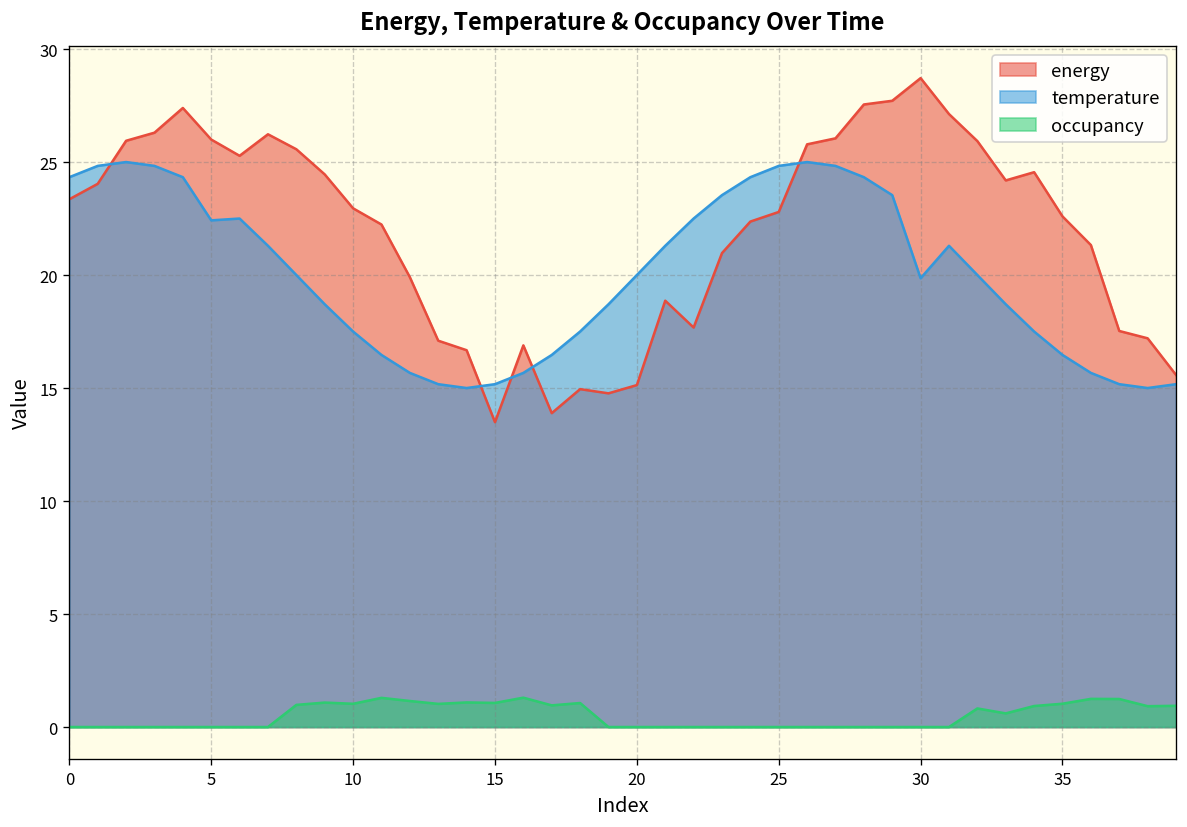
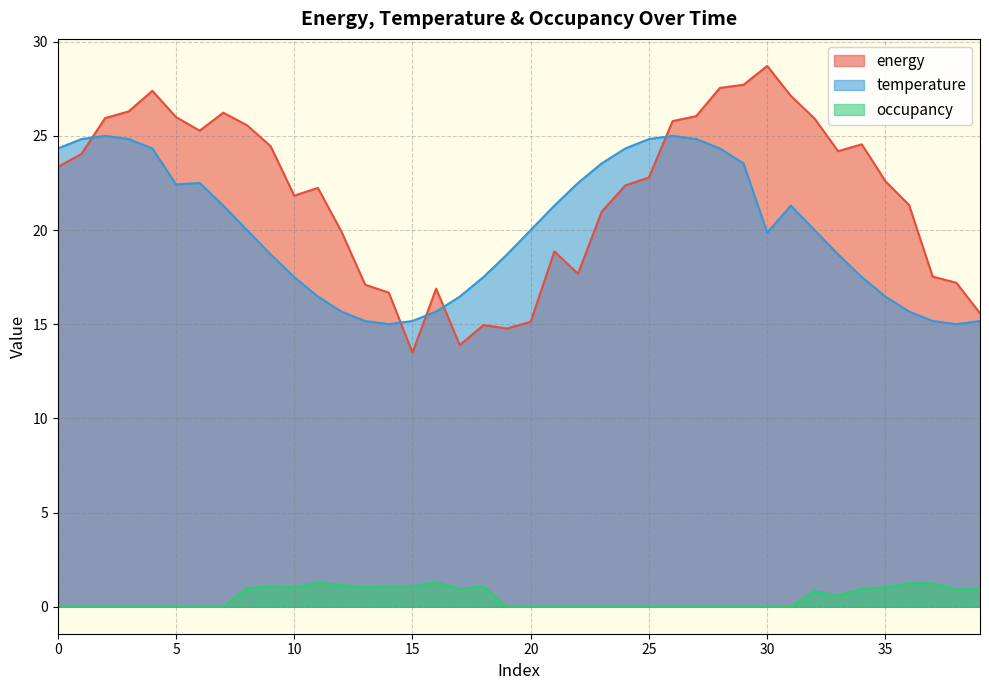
  {
    "energy": {
      "0": 23.4,
      "5": 26.0,
-     "10": 23.0,
+     "10": 21.8,
      "15": 13.5,
      "20": 15.1,
      "25": 22.8,
      "30": 28.7,
      "35": 22.6
    },
    "temperature": {
      "0": 24.3,
      "5": 22.4,
      "10": 17.5,
      "15": 15.2,
      "20": 20.0,
      "25": 24.8,
      "30": 19.9,
      "35": 16.5
    },
    "occupancy": {
      "0": 0.0,
      "5": 0.0,
      "10": 1.0,
      "15": 1.1,
      "20": 0.0,
      "25": 0.0,
      "30": 0.0,
      "35": 1.0
    }
  }
